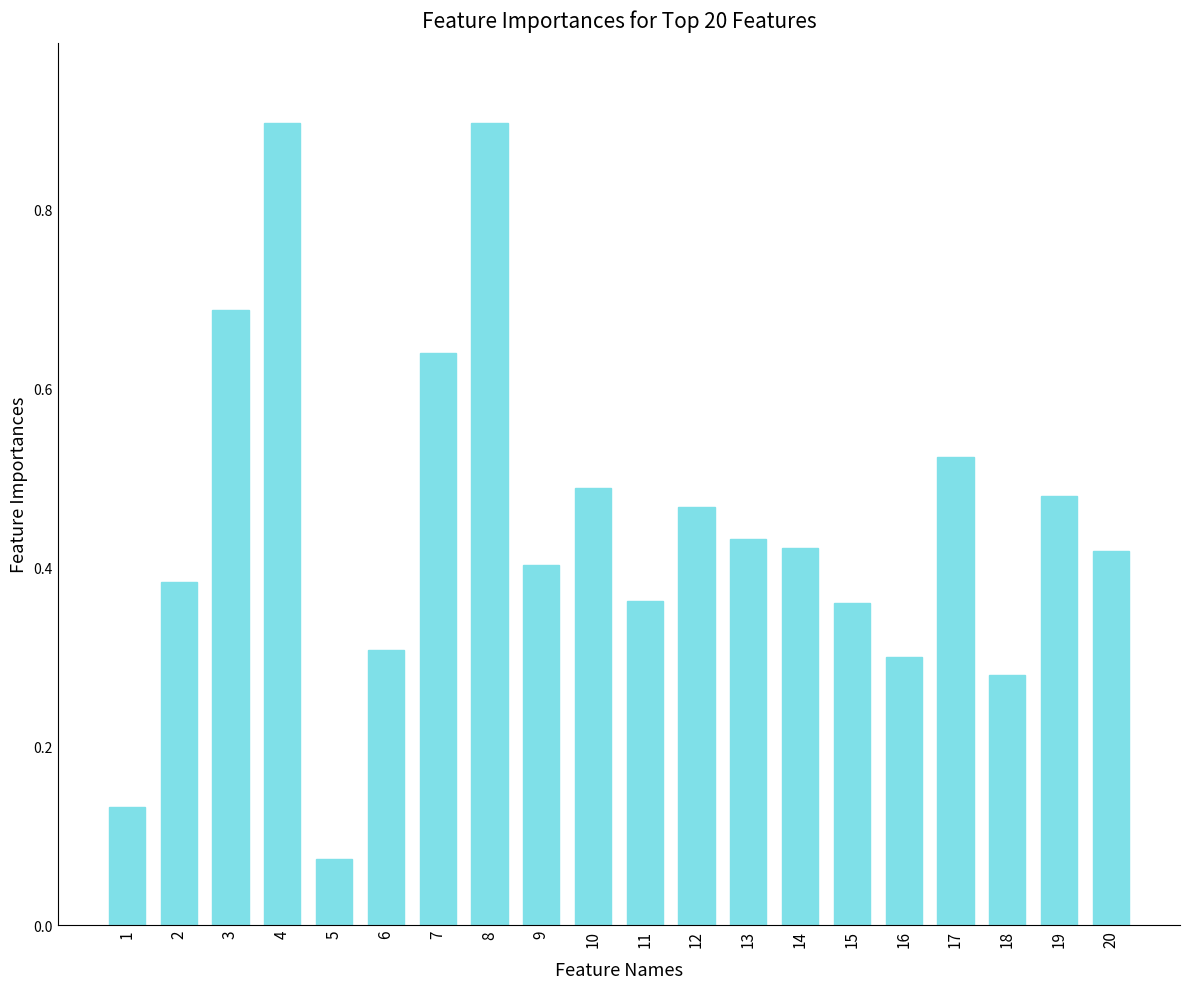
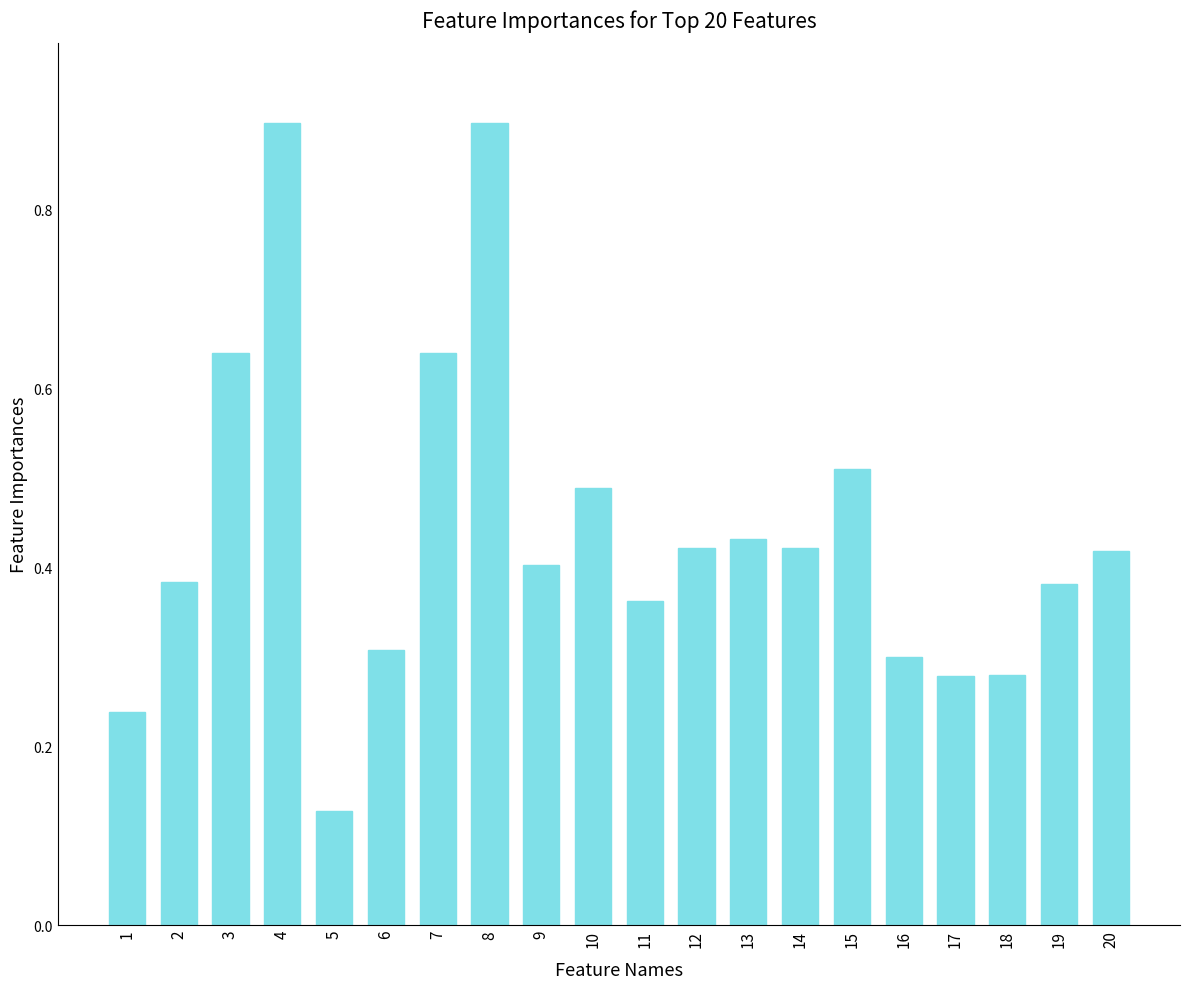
  {
-   "1": 0.13,
+   "1": 0.24,
    "2": 0.38,
-   "3": 0.69,
+   "3": 0.64,
    "4": 0.90,
-   "5": 0.07,
+   "5": 0.13,
    "6": 0.31,
    "7": 0.64,
    "8": 0.90,
    "9": 0.40,
    "10": 0.49,
    "11": 0.36,
-   "12": 0.47,
+   "12": 0.42,
    "13": 0.43,
    "14": 0.42,
-   "15": 0.36,
+   "15": 0.51,
    "16": 0.30,
-   "17": 0.52,
+   "17": 0.28,
    "18": 0.28,
-   "19": 0.48,
+   "19": 0.38,
    "20": 0.42
  }
